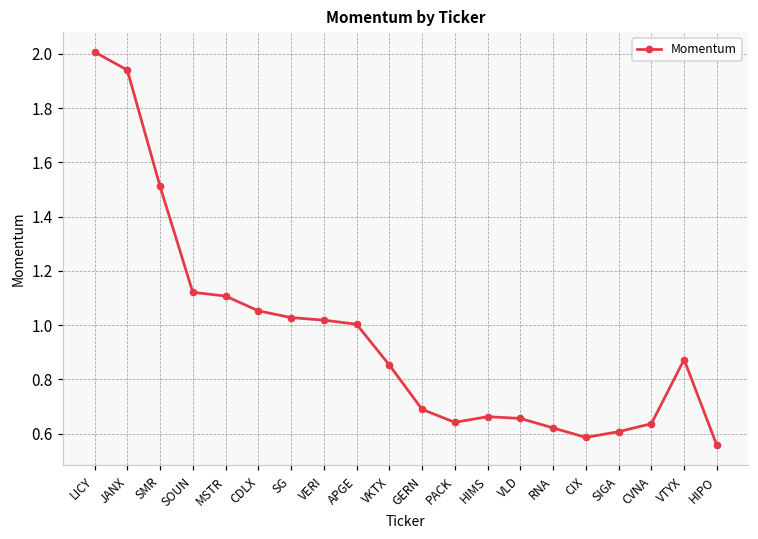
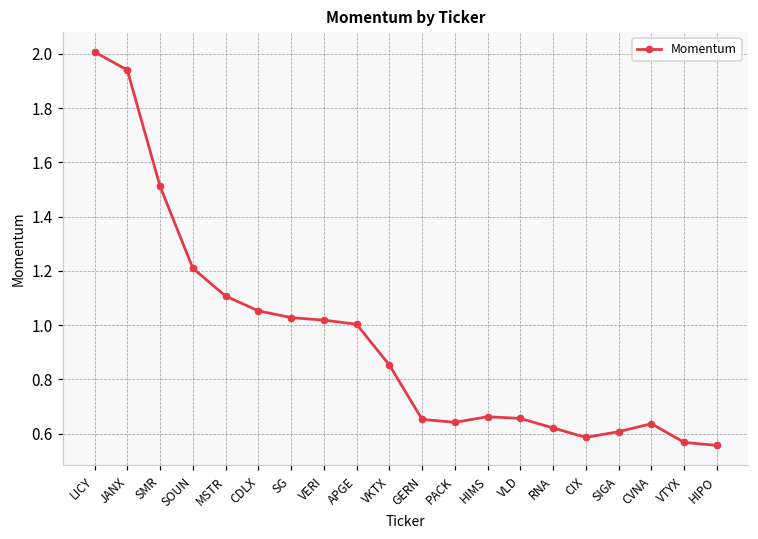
  {
    "LICY": 2.01,
    "JANX": 1.94,
    "SMR": 1.51,
-   "SOUN": 1.12,
+   "SOUN": 1.21,
    "MSTR": 1.11,
    "CDLX": 1.05,
    "SG": 1.03,
    "VERI": 1.02,
    "APGE": 1.00,
    "VKTX": 0.85,
-   "GERN": 0.69,
+   "GERN": 0.65,
    "PACK": 0.64,
    "HIMS": 0.66,
    "VLD": 0.66,
    "RNA": 0.62,
    "CIX": 0.59,
    "SIGA": 0.61,
    "CVNA": 0.64,
-   "VTYX": 0.87,
+   "VTYX": 0.57,
    "HIPO": 0.56
  }
